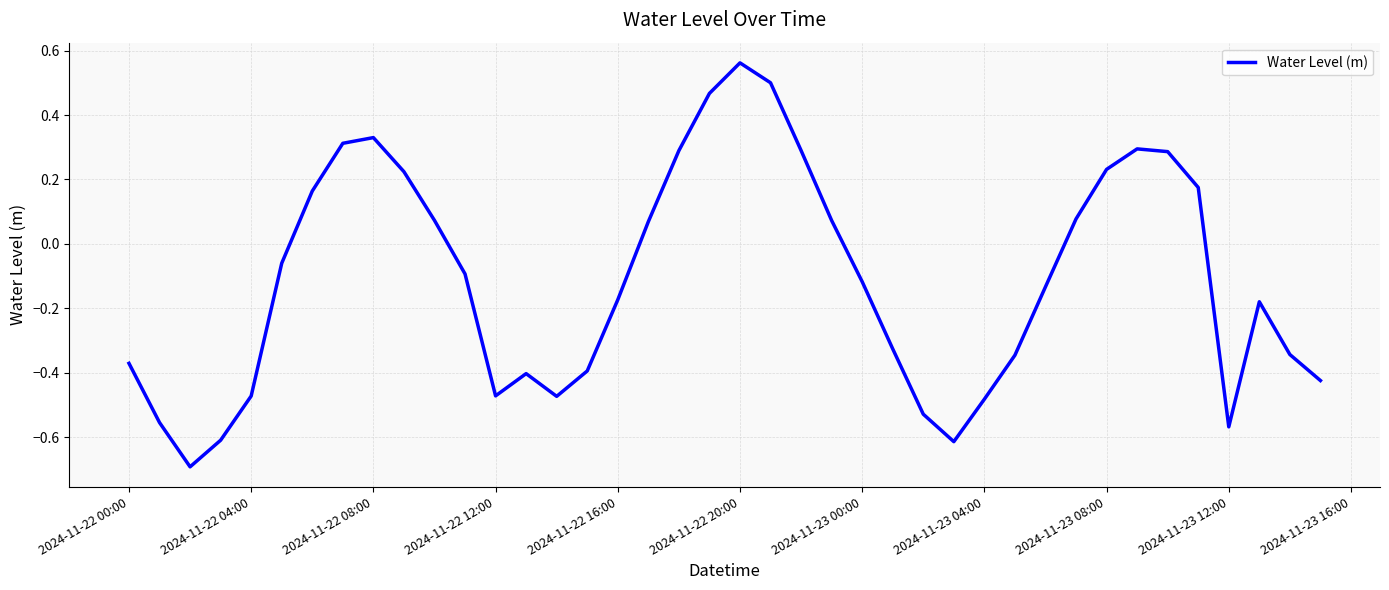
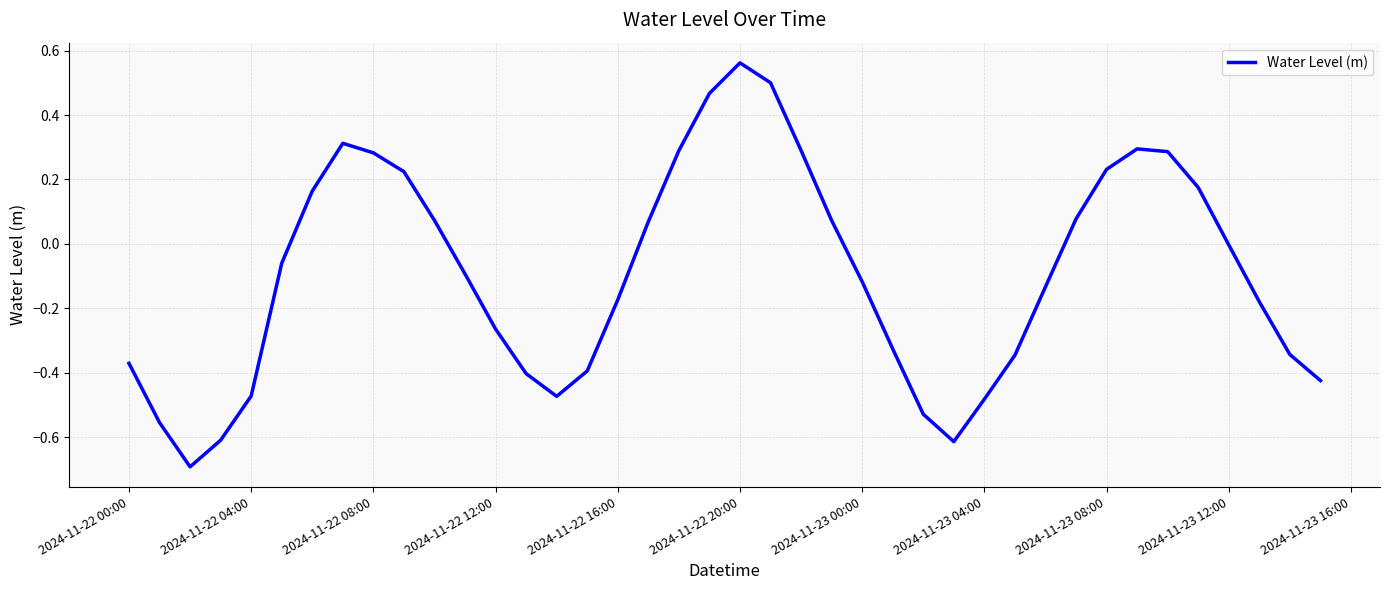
  {
    "2024-11-22 00:00": -0.37,
    "2024-11-22 04:00": -0.47,
-   "2024-11-22 08:00": 0.33,
-   "2024-11-22 12:00": -0.47,
+   "2024-11-22 08:00": 0.28,
+   "2024-11-22 12:00": -0.26,
    "2024-11-22 16:00": -0.17,
    "2024-11-22 20:00": 0.56,
    "2024-11-23 00:00": -0.12,
    "2024-11-23 04:00": -0.48,
    "2024-11-23 08:00": 0.23,
-   "2024-11-23 12:00": -0.57
+   "2024-11-23 12:00": 0.00
  }
